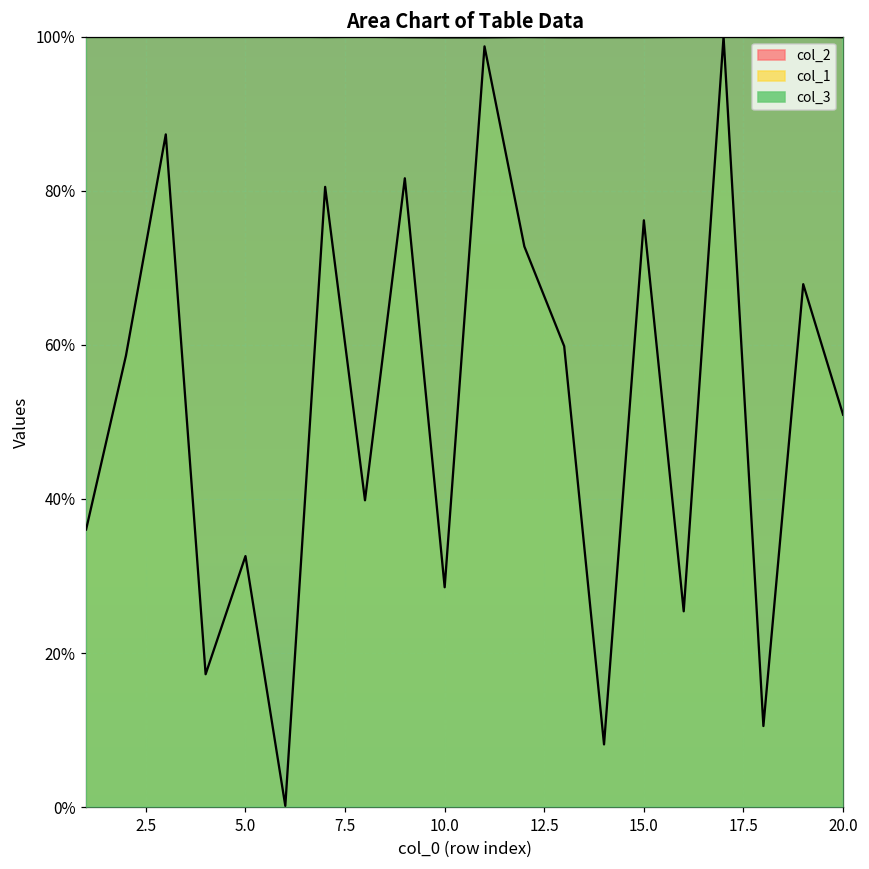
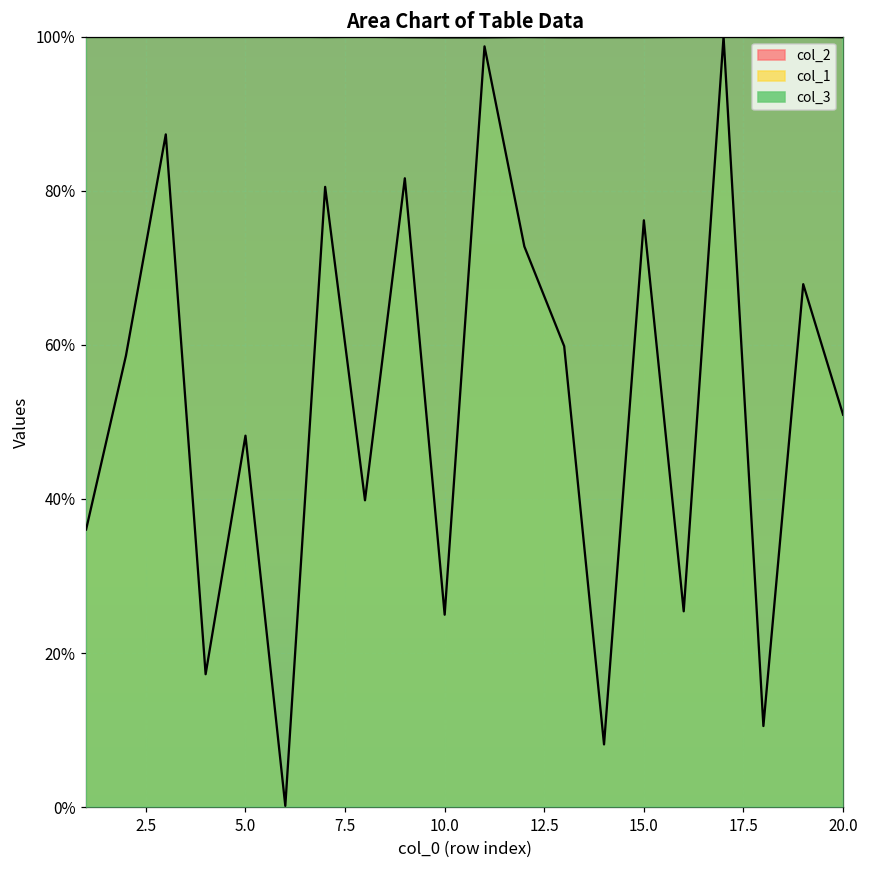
  {
    "col_1": {
-     "5.0": "33%",
-     "10.0": "29%",
+     "5.0": "48%",
+     "10.0": "25%",
      "15.0": "76%",
      "20.0": "51%"
    }
  }
